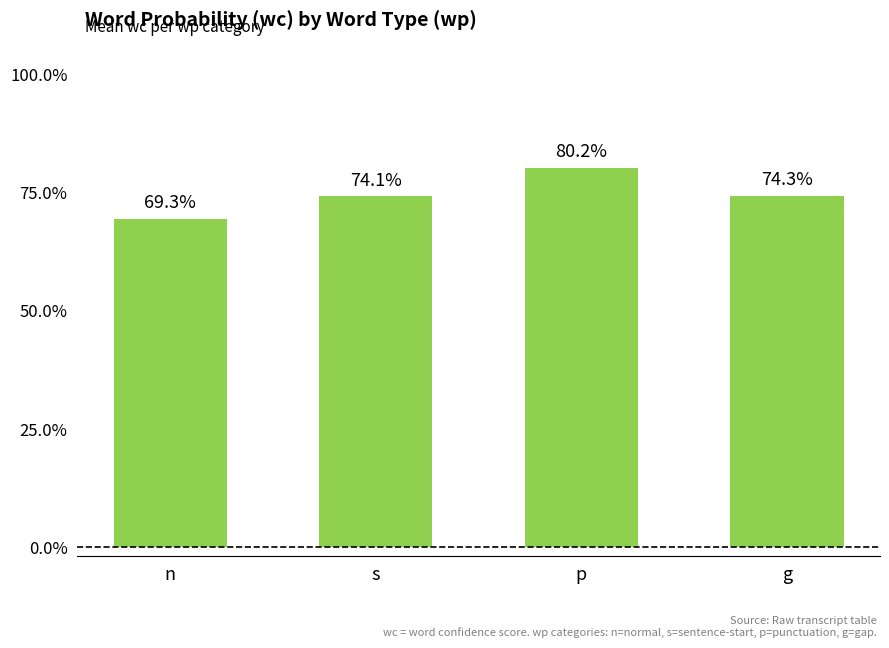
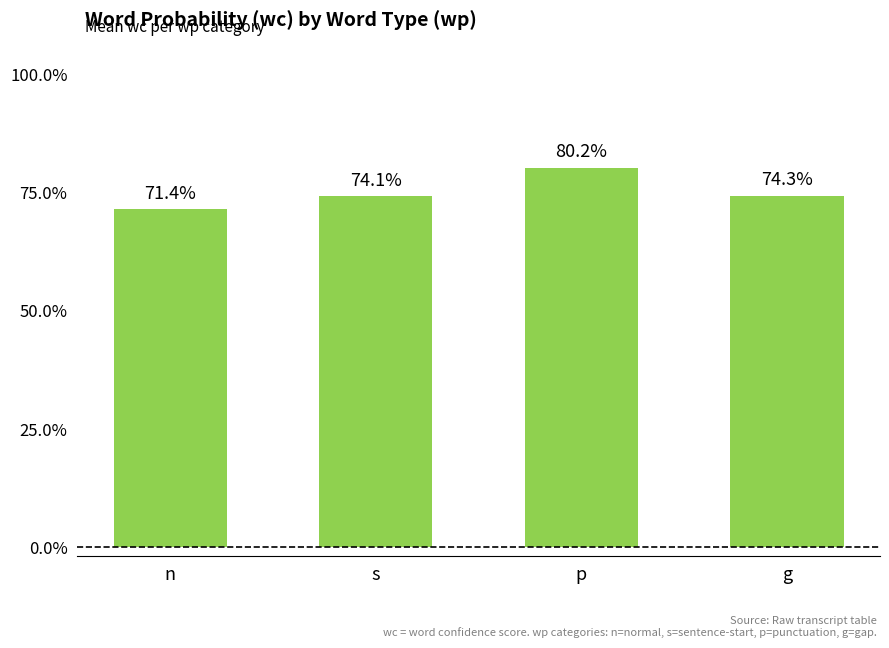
  {
-   "n": "69.3%",
+   "n": "71.4%",
    "s": "74.1%",
    "p": "80.2%",
    "g": "74.3%"
  }
